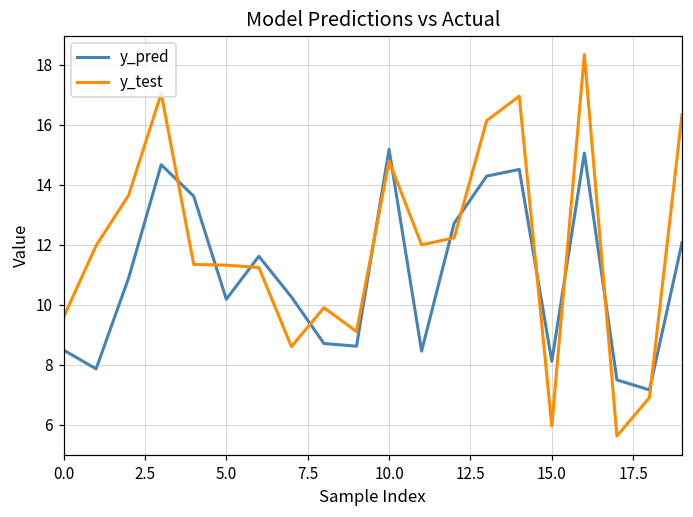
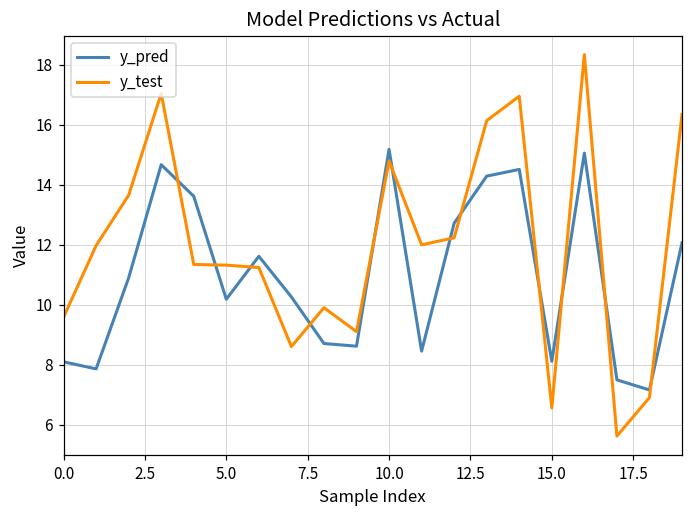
  {
    "y_pred": {
-     "0.0": 8.5,
+     "0.0": 8.1,
      "5.0": 10.2,
      "10.0": 15.2,
      "15.0": 8.1
    },
    "y_test": {
      "0.0": 9.6,
      "5.0": 11.3,
      "10.0": 14.8,
-     "15.0": 6.0
+     "15.0": 6.6
    }
  }
